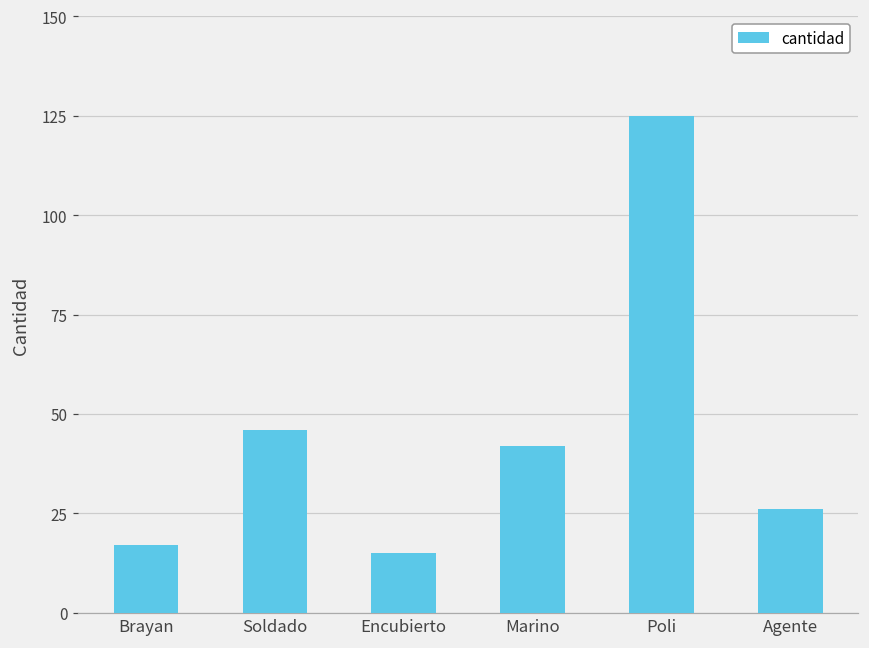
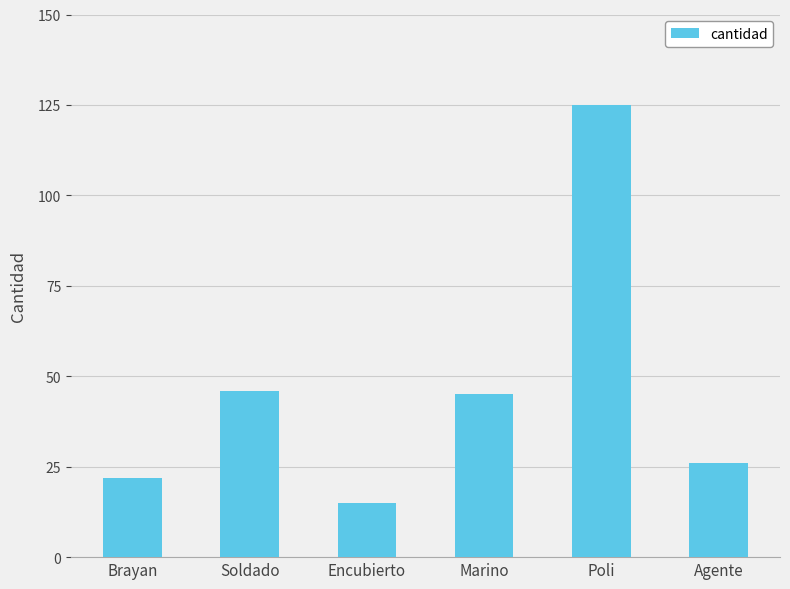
  {
-   "Brayan": 17,
+   "Brayan": 22,
    "Soldado": 46,
    "Encubierto": 15,
-   "Marino": 42,
+   "Marino": 45,
    "Poli": 125,
    "Agente": 26
  }
